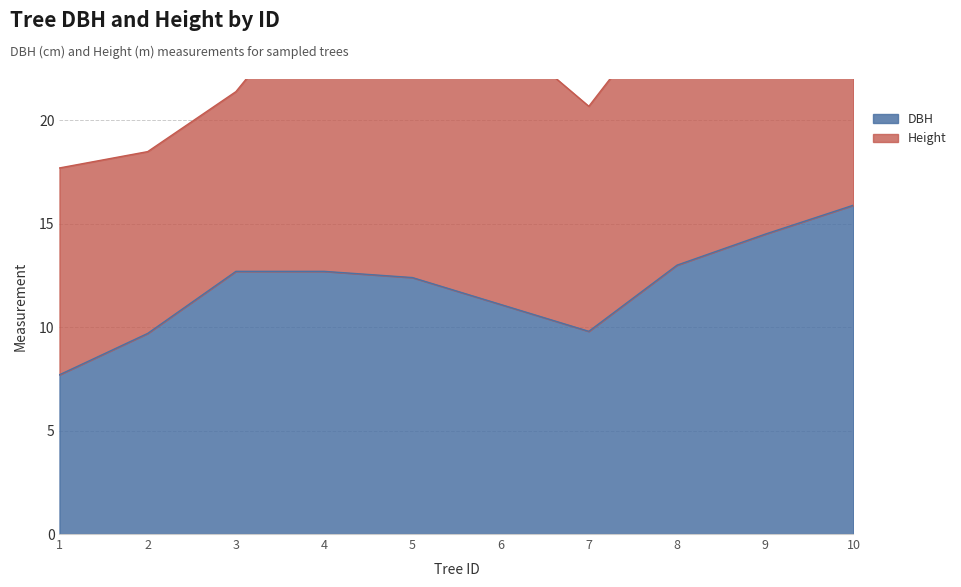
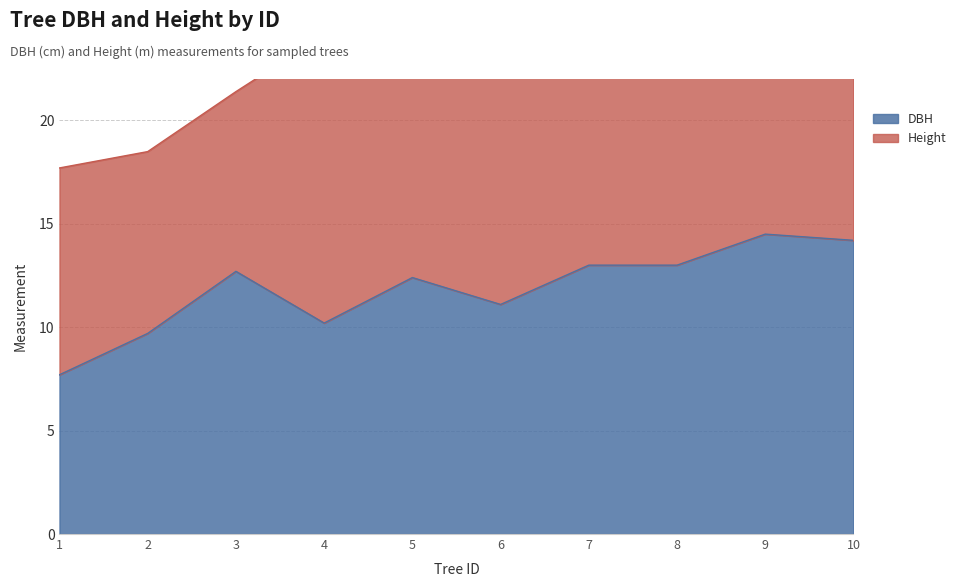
  {
    "DBH": {
      "1": 7.7,
      "2": 9.7,
      "3": 12.7,
-     "4": 12.7,
+     "4": 10.2,
      "5": 12.4,
      "6": 11.1,
-     "7": 9.8,
+     "7": 13.0,
      "8": 13.0,
      "9": 14.5,
-     "10": 15.9
+     "10": 14.2
    },
    "Height": {
      "1": 10.0,
      "2": 8.8,
      "3": 8.7
    }
  }
